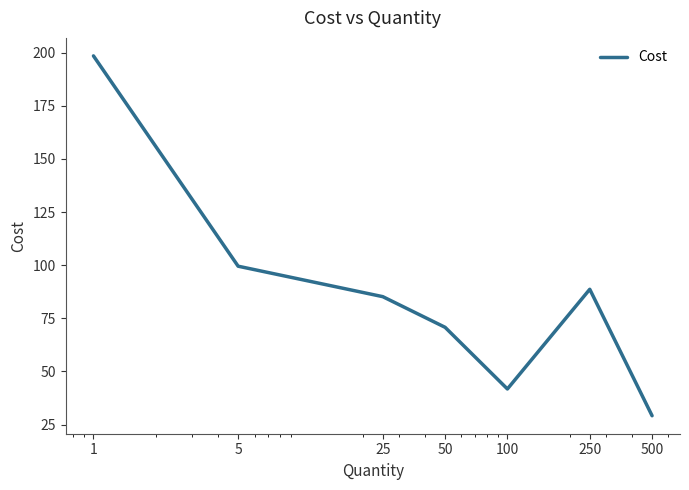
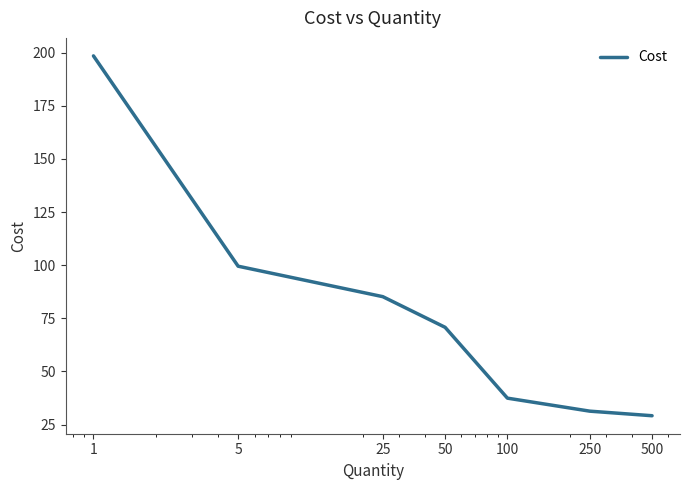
  {
    "1": 198,
    "5": 100,
    "25": 85,
    "50": 71,
-   "100": 42,
-   "250": 89,
+   "100": 37,
+   "250": 31,
    "500": 29
  }
